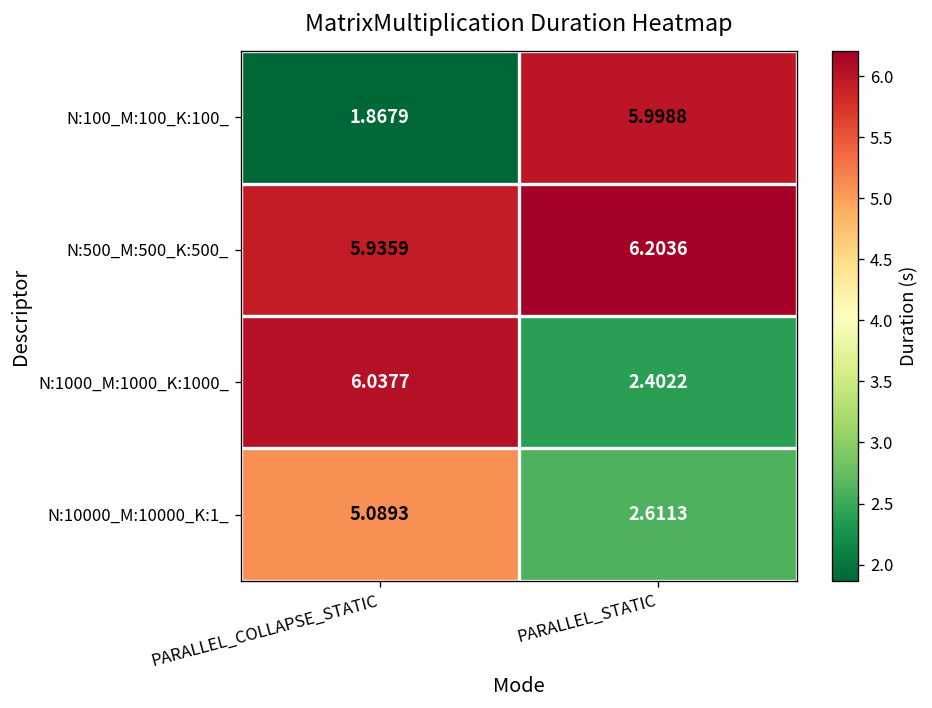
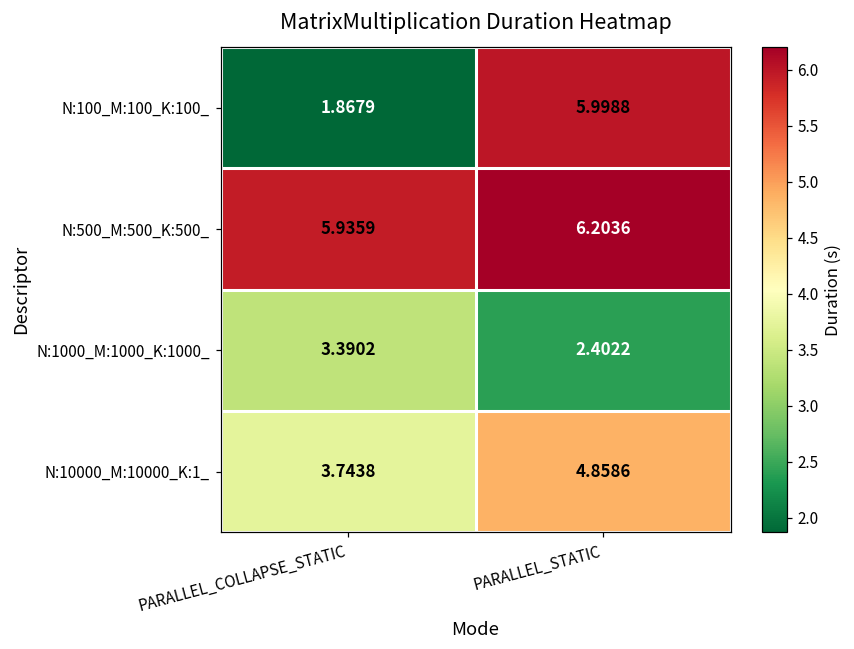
  {
    "N:100_M:100_K:100_": {
      "PARALLEL_COLLAPSE_STATIC": 1.8679,
      "PARALLEL_STATIC": 5.9988
    },
    "N:500_M:500_K:500_": {
      "PARALLEL_COLLAPSE_STATIC": 5.9359,
      "PARALLEL_STATIC": 6.2036
    },
    "N:1000_M:1000_K:1000_": {
-     "PARALLEL_COLLAPSE_STATIC": 6.0377,
+     "PARALLEL_COLLAPSE_STATIC": 3.3902,
      "PARALLEL_STATIC": 2.4022
    },
    "N:10000_M:10000_K:1_": {
-     "PARALLEL_COLLAPSE_STATIC": 5.0893,
-     "PARALLEL_STATIC": 2.6113
+     "PARALLEL_COLLAPSE_STATIC": 3.7438,
+     "PARALLEL_STATIC": 4.8586
    }
  }
